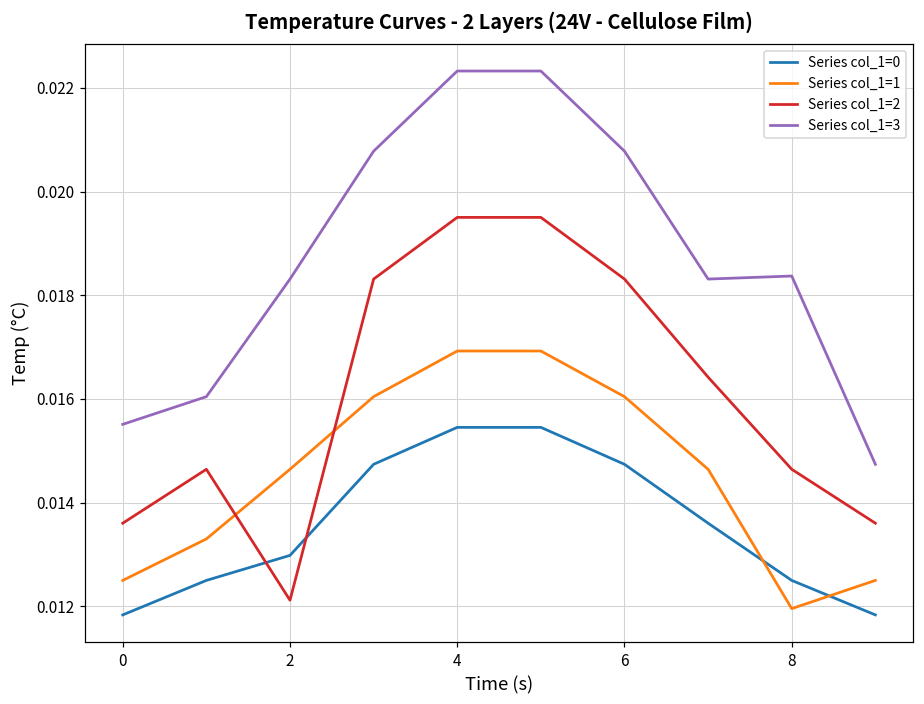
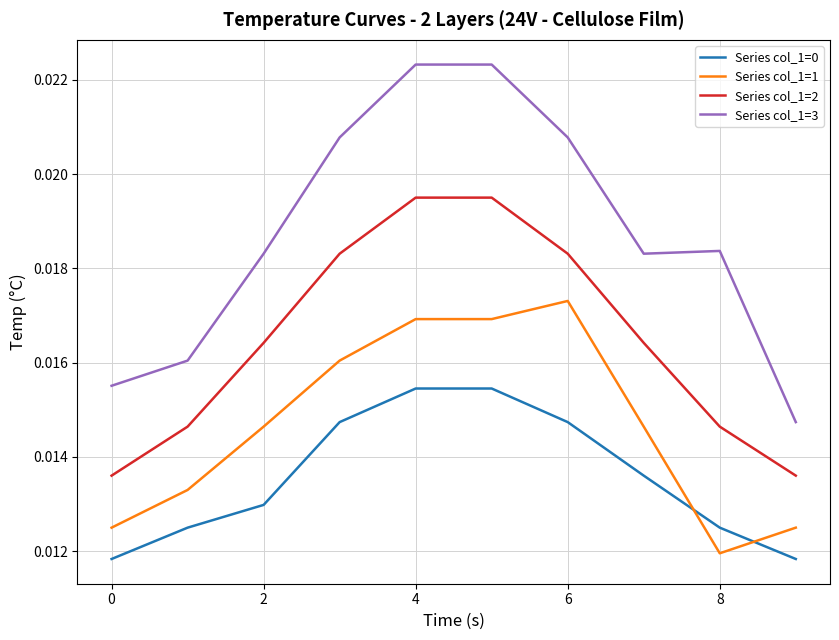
  {
    "Series col_1=0": {
      "0": 0.0118,
      "2": 0.0130,
      "4": 0.0154,
      "6": 0.0147,
      "8": 0.0125
    },
    "Series col_1=1": {
      "0": 0.0125,
      "2": 0.0146,
      "4": 0.0169,
-     "6": 0.0160,
+     "6": 0.0173,
      "8": 0.0120
    },
    "Series col_1=2": {
      "0": 0.0136,
-     "2": 0.0121,
+     "2": 0.0164,
      "4": 0.0195,
      "6": 0.0183,
      "8": 0.0146
    },
    "Series col_1=3": {
      "0": 0.0155,
      "2": 0.0183,
      "4": 0.0223,
      "6": 0.0208,
      "8": 0.0184
    }
  }
